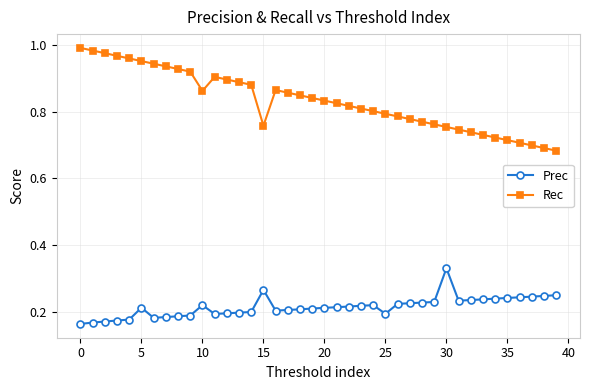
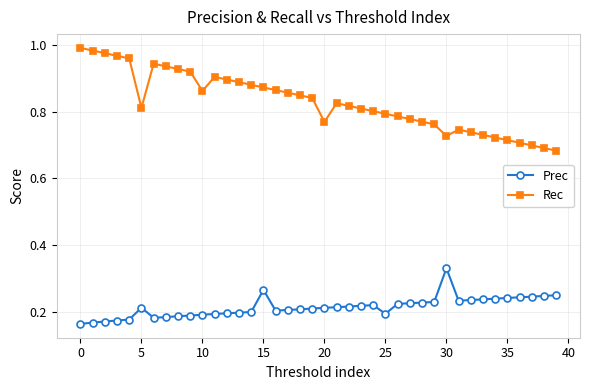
  {
    "Prec": {
      "0": 0.16,
      "5": 0.21,
-     "10": 0.22,
+     "10": 0.19,
      "15": 0.27,
      "20": 0.21,
      "25": 0.19,
      "30": 0.33,
      "35": 0.24
    },
    "Rec": {
      "0": 0.99,
-     "5": 0.95,
+     "5": 0.81,
      "10": 0.86,
-     "15": 0.76,
-     "20": 0.83,
+     "15": 0.87,
+     "20": 0.77,
      "25": 0.79,
-     "30": 0.75,
+     "30": 0.73,
      "35": 0.72
    }
  }
